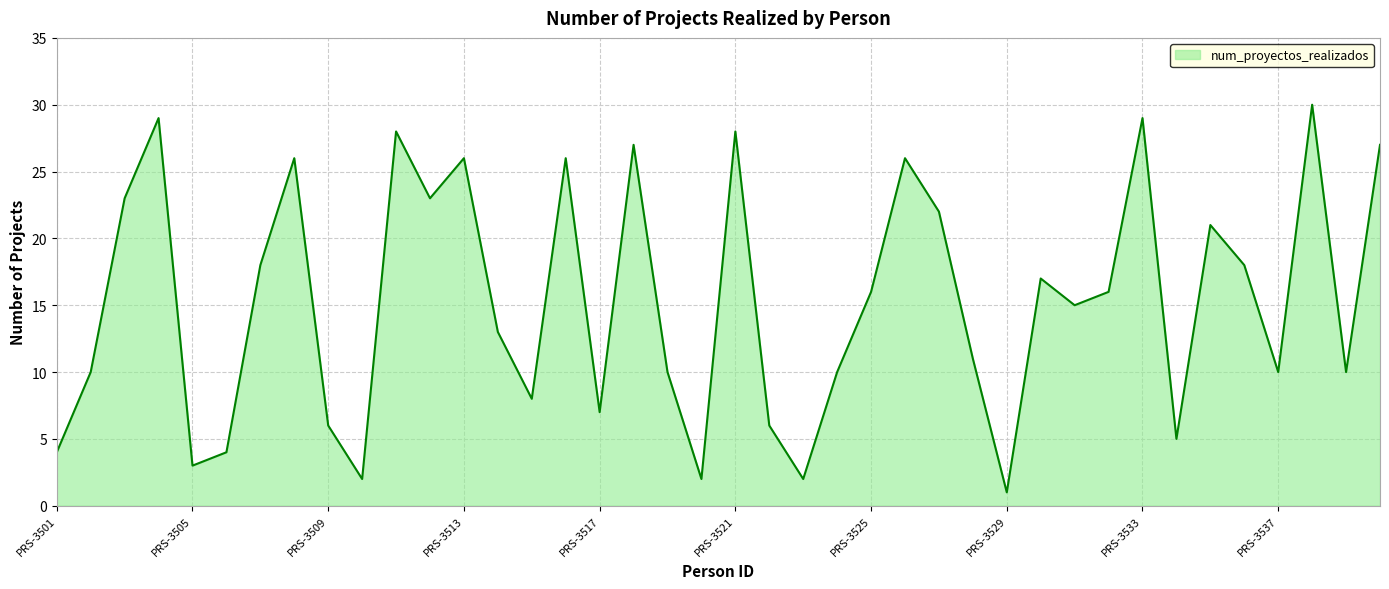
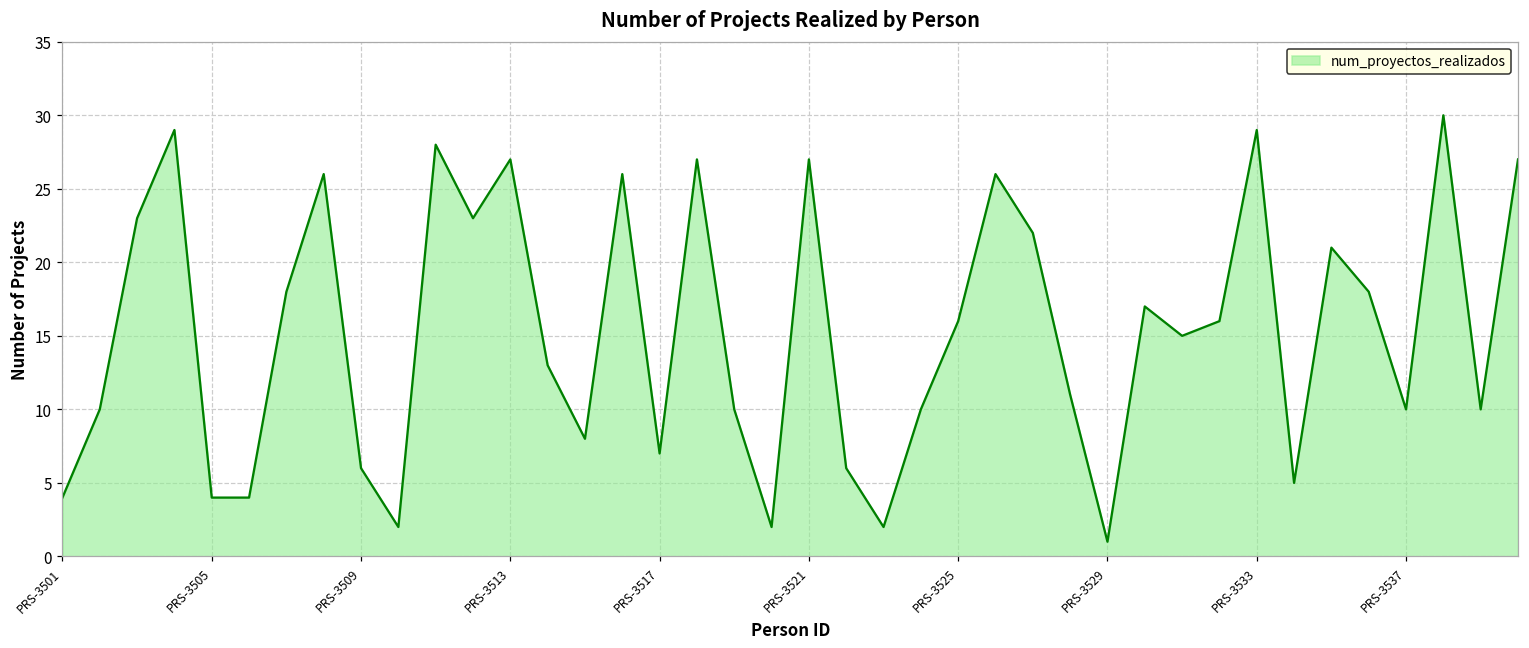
  {
    "PRS-3501": 4,
-   "PRS-3505": 3,
+   "PRS-3505": 4,
    "PRS-3509": 6,
-   "PRS-3513": 26,
+   "PRS-3513": 27,
    "PRS-3517": 7,
-   "PRS-3521": 28,
+   "PRS-3521": 27,
    "PRS-3525": 16,
    "PRS-3529": 1,
    "PRS-3533": 29,
    "PRS-3537": 10
  }
